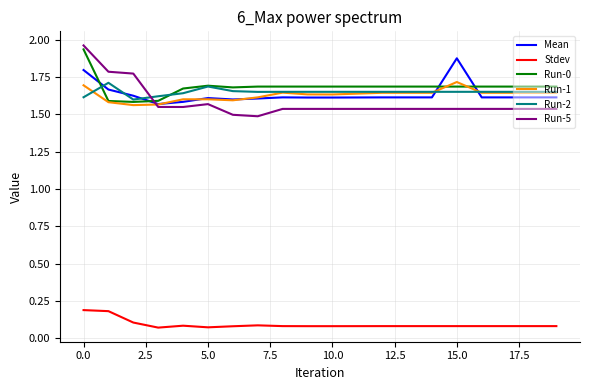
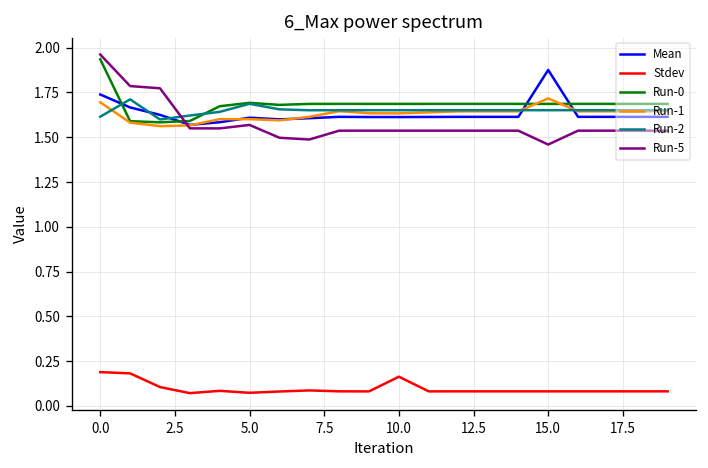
  {
    "Mean": {
-     "0.0": 1.80,
+     "0.0": 1.74,
      "10.0": 1.61,
      "15.0": 1.88
    },
    "Stdev": {
      "0.0": 0.19,
      "5.0": 0.07,
-     "10.0": 0.08,
+     "10.0": 0.16,
      "15.0": 0.08
    },
    "Run-0": {
      "0.0": 1.94,
      "10.0": 1.69,
      "15.0": 1.69
    },
    "Run-1": {
      "0.0": 1.69,
      "10.0": 1.63,
      "15.0": 1.72
    },
    "Run-2": {
      "0.0": 1.61,
      "10.0": 1.65,
      "15.0": 1.65
    },
    "Run-5": {
      "0.0": 1.96,
      "5.0": 1.57,
      "10.0": 1.54,
-     "15.0": 1.54
+     "15.0": 1.46
    }
  }
